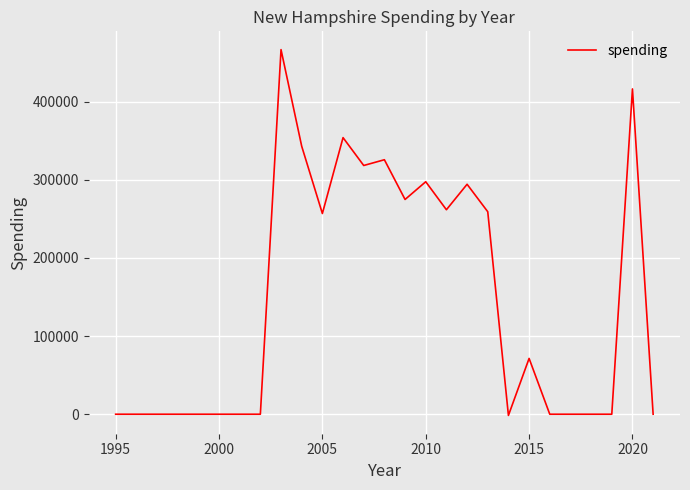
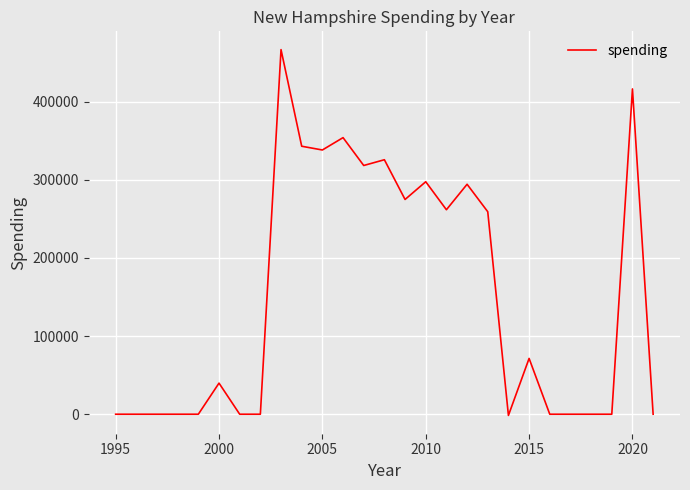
  {
    "1995": 0,
-   "2000": 0,
-   "2005": 260000,
+   "2000": 40000,
+   "2005": 340000,
    "2010": 300000,
    "2015": 70000,
    "2020": 420000
  }
